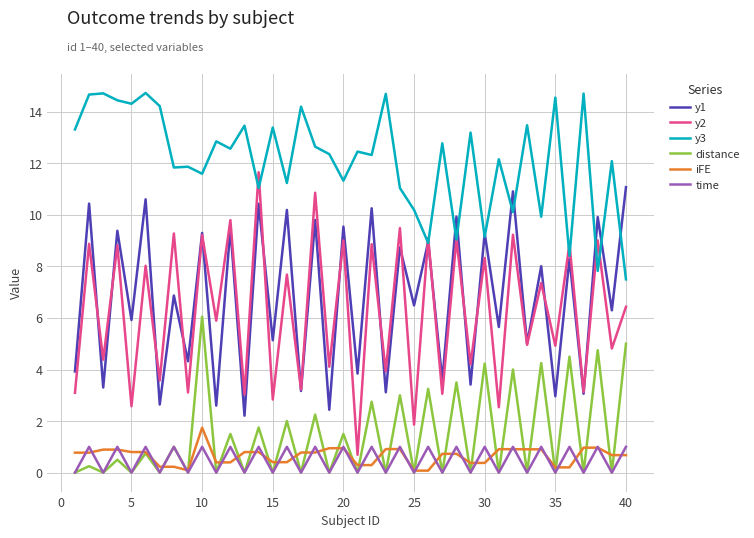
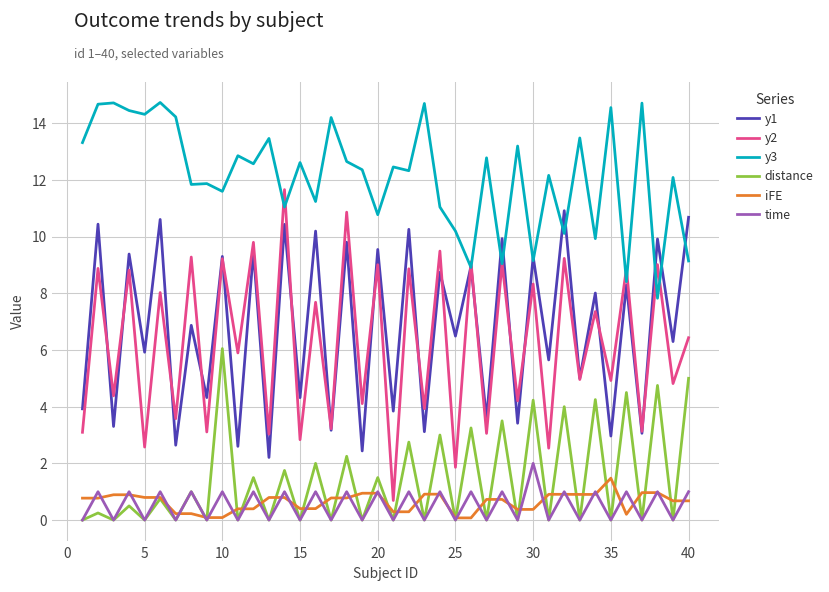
  {
    "y1": {
      "5": 5.9,
-     "15": 5.1,
+     "15": 4.3,
      "20": 9.5,
      "25": 6.5,
      "30": 9.3,
      "35": 3.0,
-     "40": 11.1
+     "40": 10.7
    },
    "y2": {
      "5": 2.6,
      "15": 2.8,
      "20": 9.0,
      "25": 1.9,
      "30": 8.3,
      "35": 4.9,
      "40": 6.4
    },
    "y3": {
      "5": 14.3,
      "10": 11.6,
-     "15": 13.4,
-     "20": 11.3,
+     "15": 12.6,
+     "20": 10.8,
      "25": 10.2,
      "30": 9.1,
      "35": 14.6,
-     "40": 7.5
+     "40": 9.1
    },
    "distance": {
      "10": 6.1,
      "20": 1.5,
      "30": 4.2,
      "40": 5.0
    },
    "iFE": {
      "5": 0.8,
-     "10": 1.7,
+     "10": 0.1,
      "15": 0.4,
      "30": 0.4,
-     "35": 0.2,
+     "35": 1.5,
      "40": 0.7
    },
    "time": {
      "10": 1,
-     "30": 1,
+     "30": 2,
      "40": 1
    }
  }
